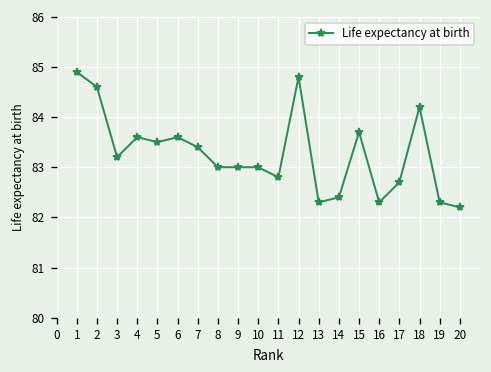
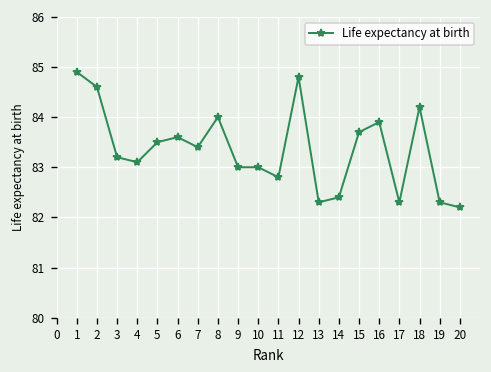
  {
    "1": 84.9,
    "2": 84.6,
    "3": 83.2,
-   "4": 83.6,
+   "4": 83.1,
    "5": 83.5,
    "6": 83.6,
    "7": 83.4,
-   "8": 83,
+   "8": 84,
    "9": 83.0,
    "10": 83.0,
    "11": 82.8,
    "12": 84.8,
    "13": 82.3,
    "14": 82.4,
    "15": 83.7,
-   "16": 82.3,
-   "17": 82.7,
+   "16": 83.9,
+   "17": 82.3,
    "18": 84.2,
    "19": 82.3,
    "20": 82.2
  }
